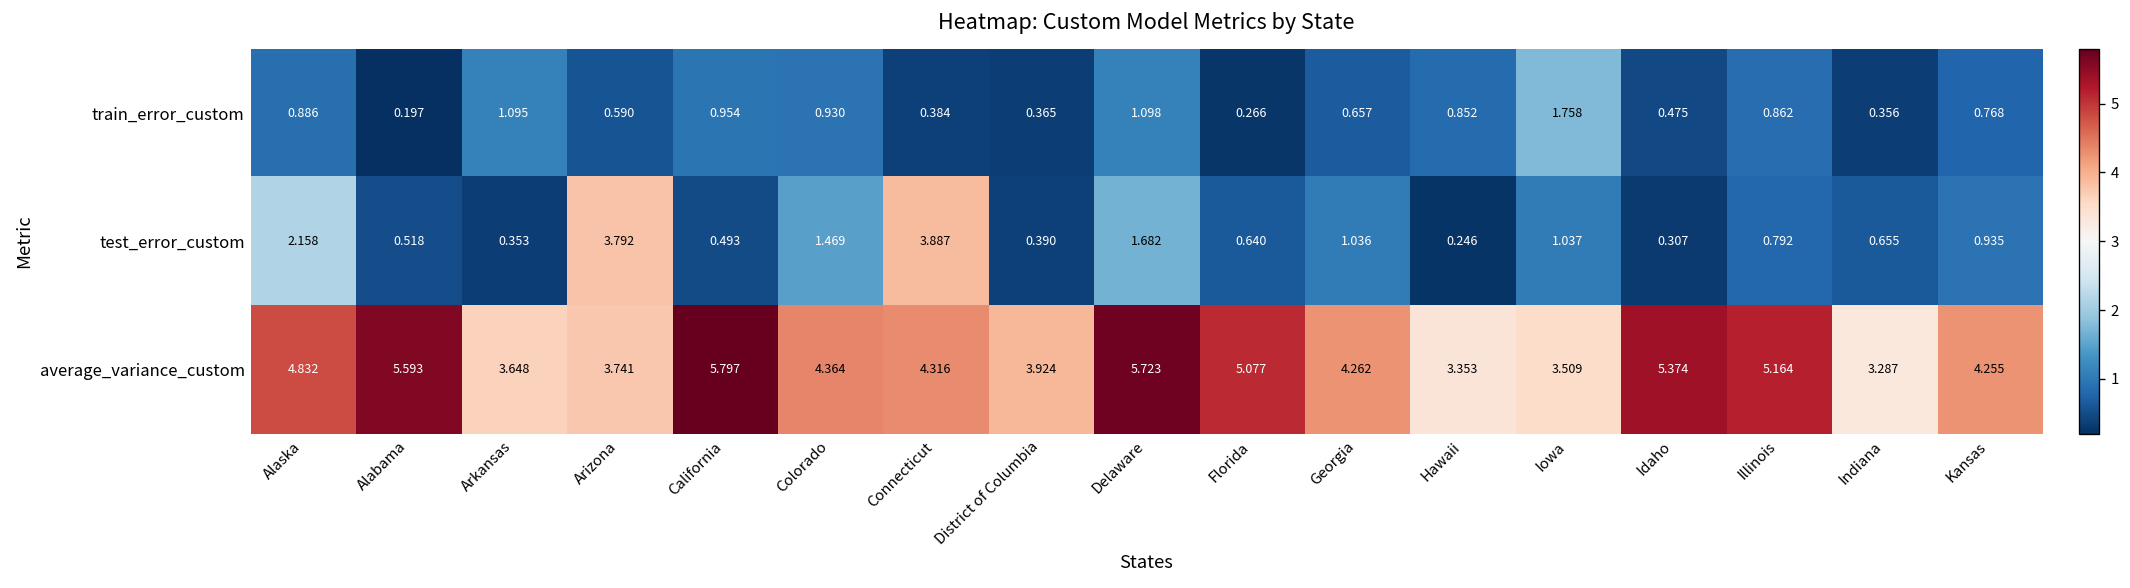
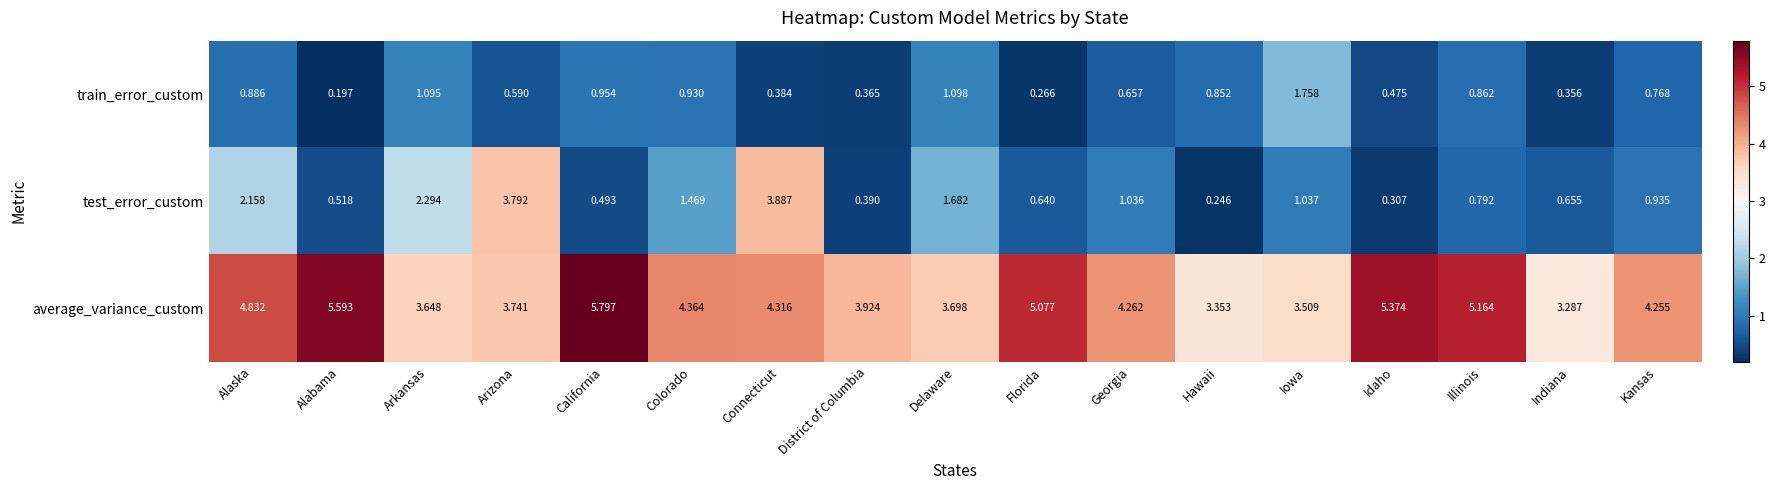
  {
    "train_error_custom": {
      "Alaska": 0.886,
      "Alabama": 0.197,
      "Arkansas": 1.095,
      "Arizona": 0.590,
      "California": 0.954,
      "Colorado": 0.930,
      "Connecticut": 0.384,
      "District of Columbia": 0.365,
      "Delaware": 1.098,
      "Florida": 0.266,
      "Georgia": 0.657,
      "Hawaii": 0.852,
      "Iowa": 1.758,
      "Idaho": 0.475,
      "Illinois": 0.862,
      "Indiana": 0.356,
      "Kansas": 0.768
    },
    "test_error_custom": {
      "Alaska": 2.158,
      "Alabama": 0.518,
-     "Arkansas": 0.353,
+     "Arkansas": 2.294,
      "Arizona": 3.792,
      "California": 0.493,
      "Colorado": 1.469,
      "Connecticut": 3.887,
      "District of Columbia": 0.390,
      "Delaware": 1.682,
      "Florida": 0.640,
      "Georgia": 1.036,
      "Hawaii": 0.246,
      "Iowa": 1.037,
      "Idaho": 0.307,
      "Illinois": 0.792,
      "Indiana": 0.655,
      "Kansas": 0.935
    },
    "average_variance_custom": {
      "Alaska": 4.832,
      "Alabama": 5.593,
      "Arkansas": 3.648,
      "Arizona": 3.741,
      "California": 5.797,
      "Colorado": 4.364,
      "Connecticut": 4.316,
      "District of Columbia": 3.924,
-     "Delaware": 5.723,
+     "Delaware": 3.698,
      "Florida": 5.077,
      "Georgia": 4.262,
      "Hawaii": 3.353,
      "Iowa": 3.509,
      "Idaho": 5.374,
      "Illinois": 5.164,
      "Indiana": 3.287,
      "Kansas": 4.255
    }
  }
